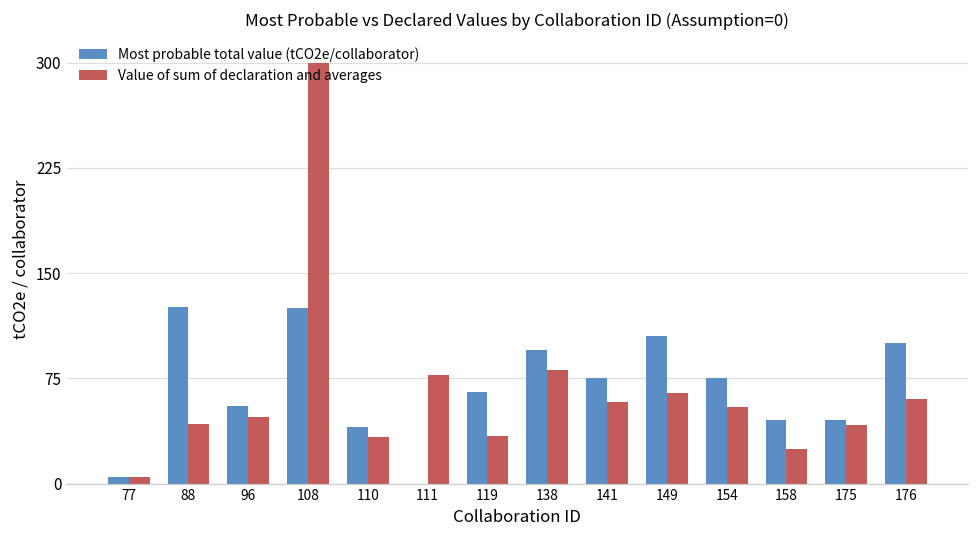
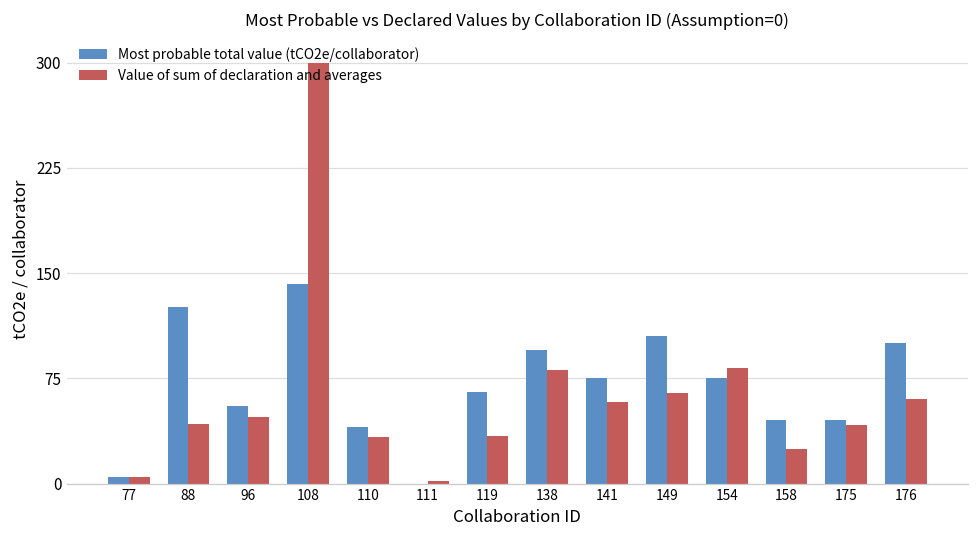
  {
    "Most probable total value (tCO2e/collaborator)": {
      "77": 5,
      "88": 126,
      "96": 55,
-     "108": 125,
+     "108": 142,
      "110": 40,
      "111": 0,
      "119": 65,
      "138": 95,
      "141": 75,
      "149": 105,
      "154": 75,
      "158": 45,
      "175": 45,
      "176": 100
    },
    "Value of sum of declaration and averages": {
      "77": 5,
      "88": 43,
      "96": 48,
      "108": 300,
      "110": 33,
-     "111": 78,
+     "111": 2,
      "119": 34,
      "138": 81,
      "141": 58,
      "149": 65,
-     "154": 55,
+     "154": 83,
      "158": 25,
      "175": 42,
      "176": 60
    }
  }
